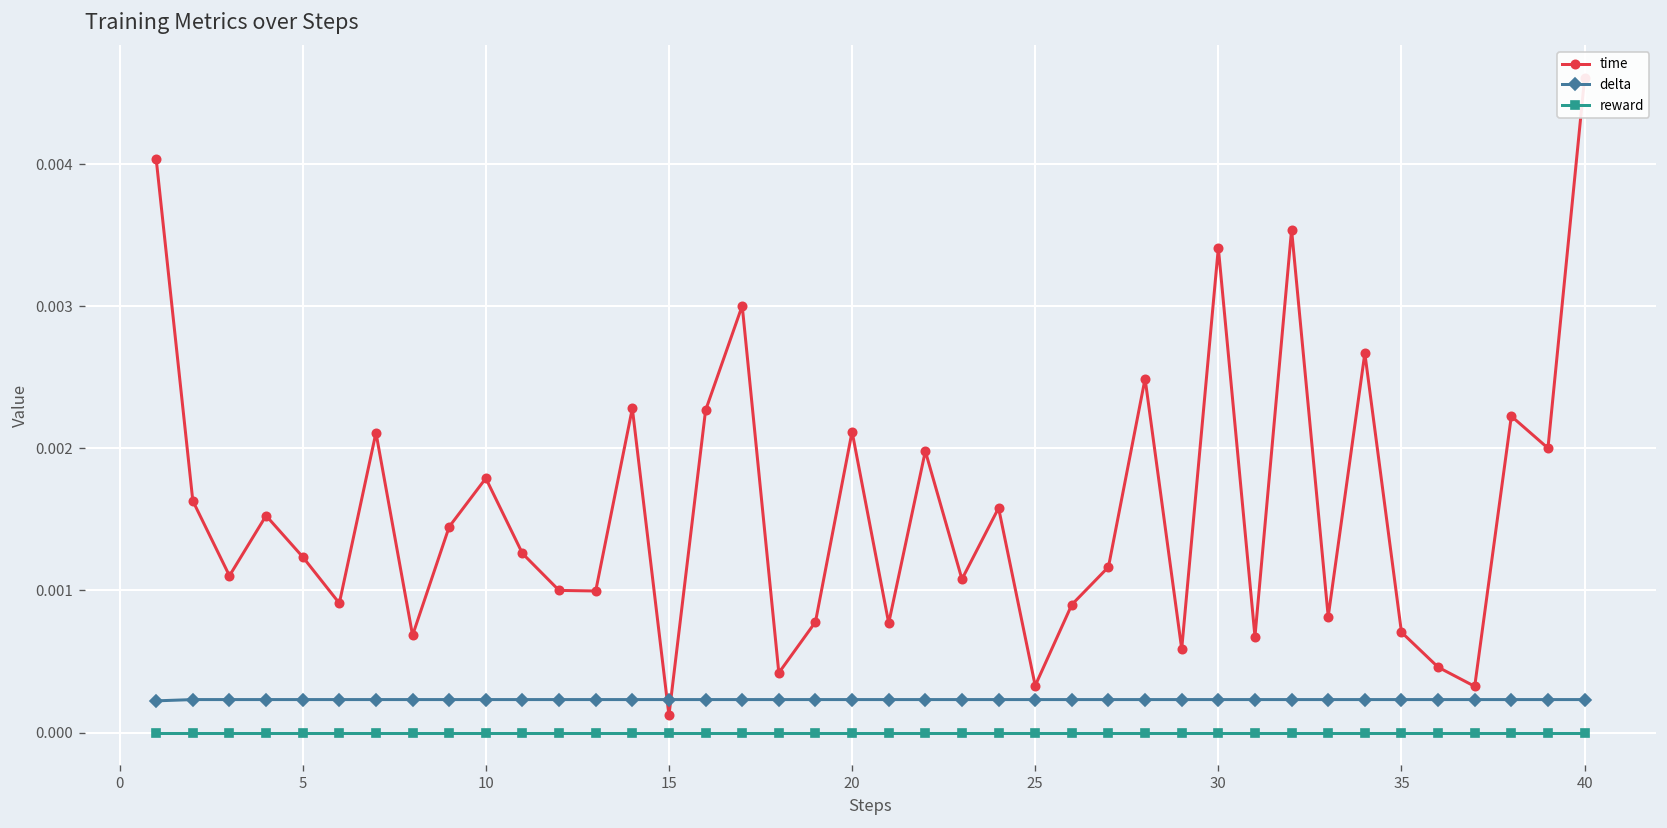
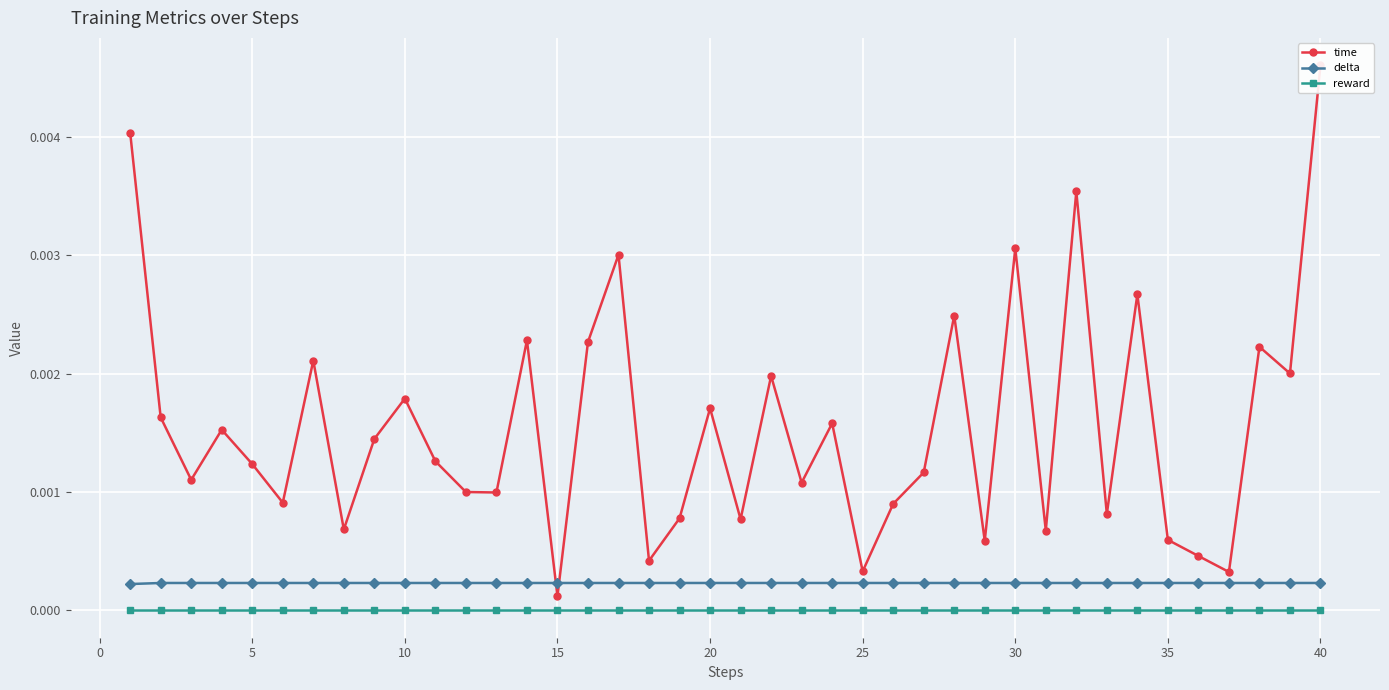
  {
    "time": {
      "5": 0.00124,
      "10": 0.00179,
      "15": 0.00012,
-     "20": 0.00212,
+     "20": 0.00171,
      "25": 0.00033,
-     "30": 0.00341,
-     "35": 0.00071
+     "30": 0.00306,
+     "35": 0.00060
    }
  }
